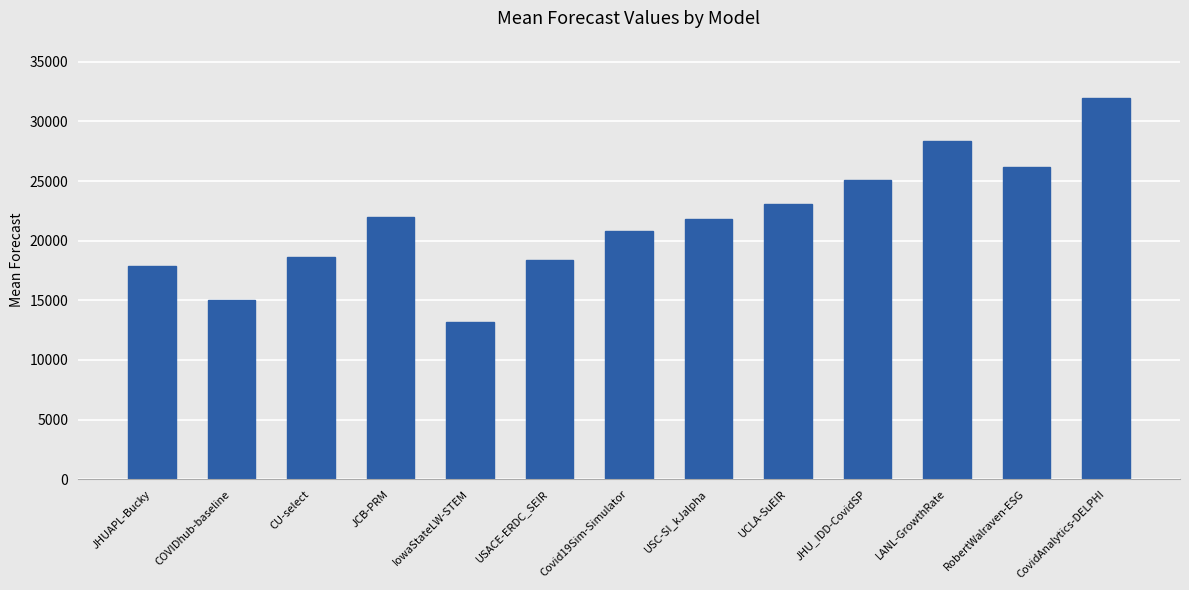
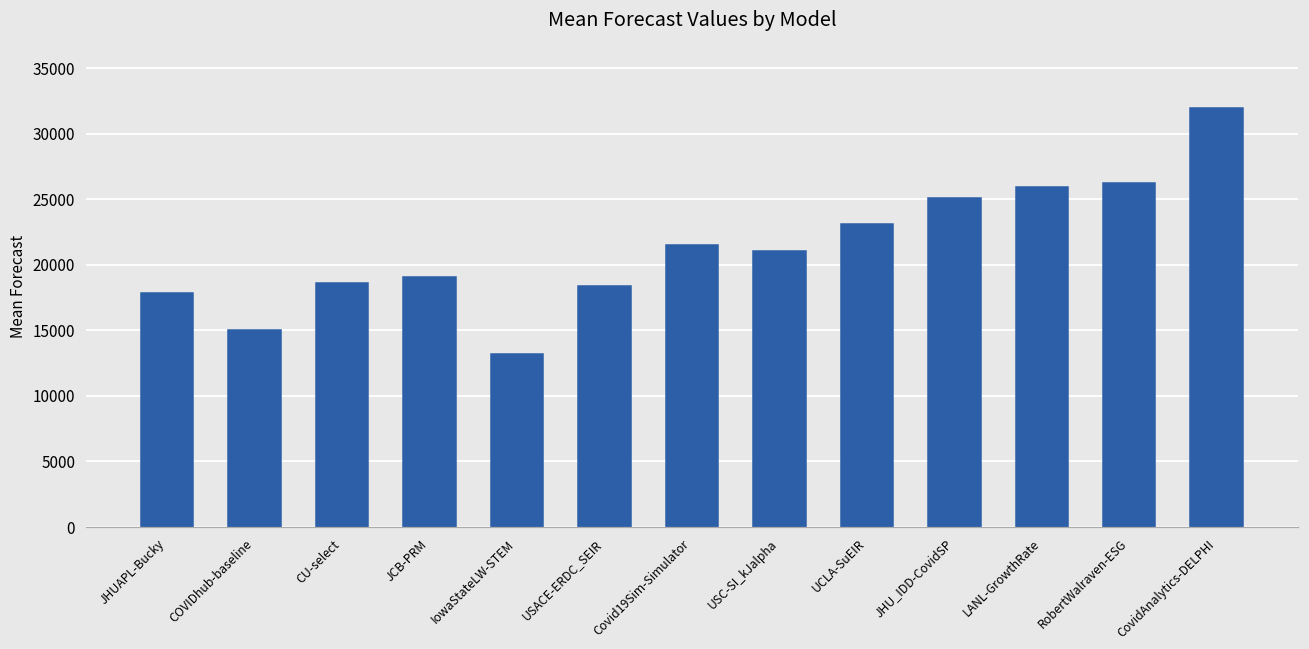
  {
    "JHUAPL-Bucky": 17800,
    "COVIDhub-baseline": 15000,
    "CU-select": 18600,
-   "JCB-PRM": 22000,
+   "JCB-PRM": 19000,
    "IowaStateLW-STEM": 13200,
    "USACE-ERDC_SEIR": 18400,
-   "Covid19Sim-Simulator": 20800,
-   "USC-SI_kJalpha": 21800,
+   "Covid19Sim-Simulator": 21500,
+   "USC-SI_kJalpha": 21100,
    "UCLA-SuEIR": 23100,
    "JHU_IDD-CovidSP": 25100,
-   "LANL-GrowthRate": 28400,
+   "LANL-GrowthRate": 25900,
    "RobertWalraven-ESG": 26200,
    "CovidAnalytics-DELPHI": 32000
  }
